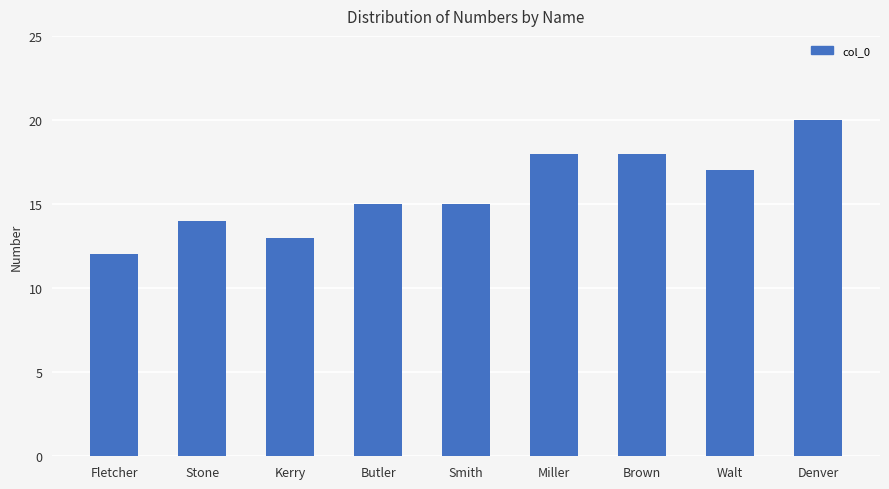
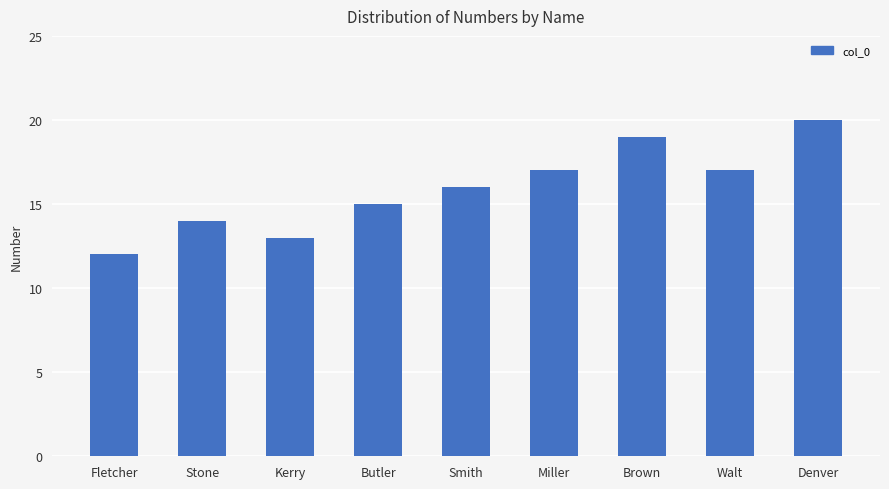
  {
    "Fletcher": 12,
    "Stone": 14,
    "Kerry": 13,
    "Butler": 15,
-   "Smith": 15,
-   "Miller": 18,
-   "Brown": 18,
+   "Smith": 16,
+   "Miller": 17,
+   "Brown": 19,
    "Walt": 17,
    "Denver": 20
  }
